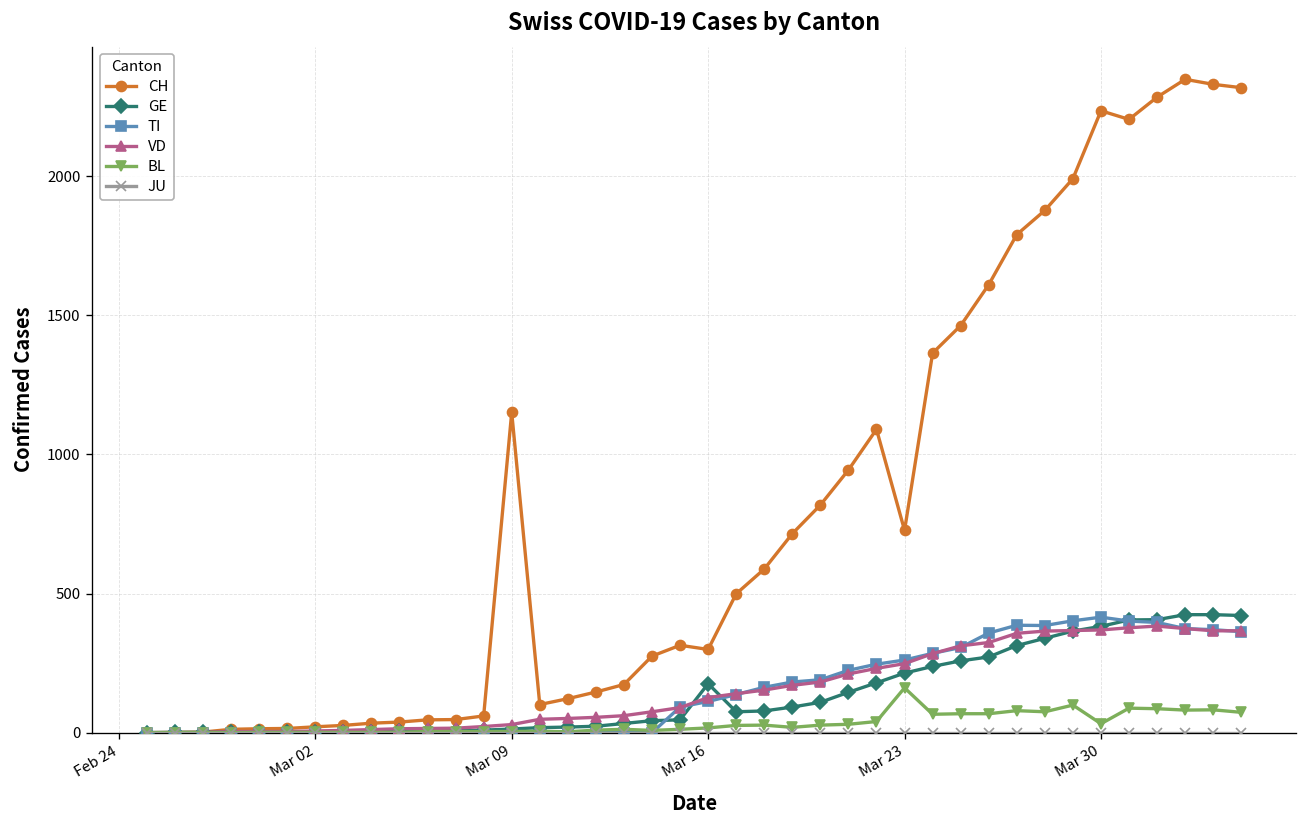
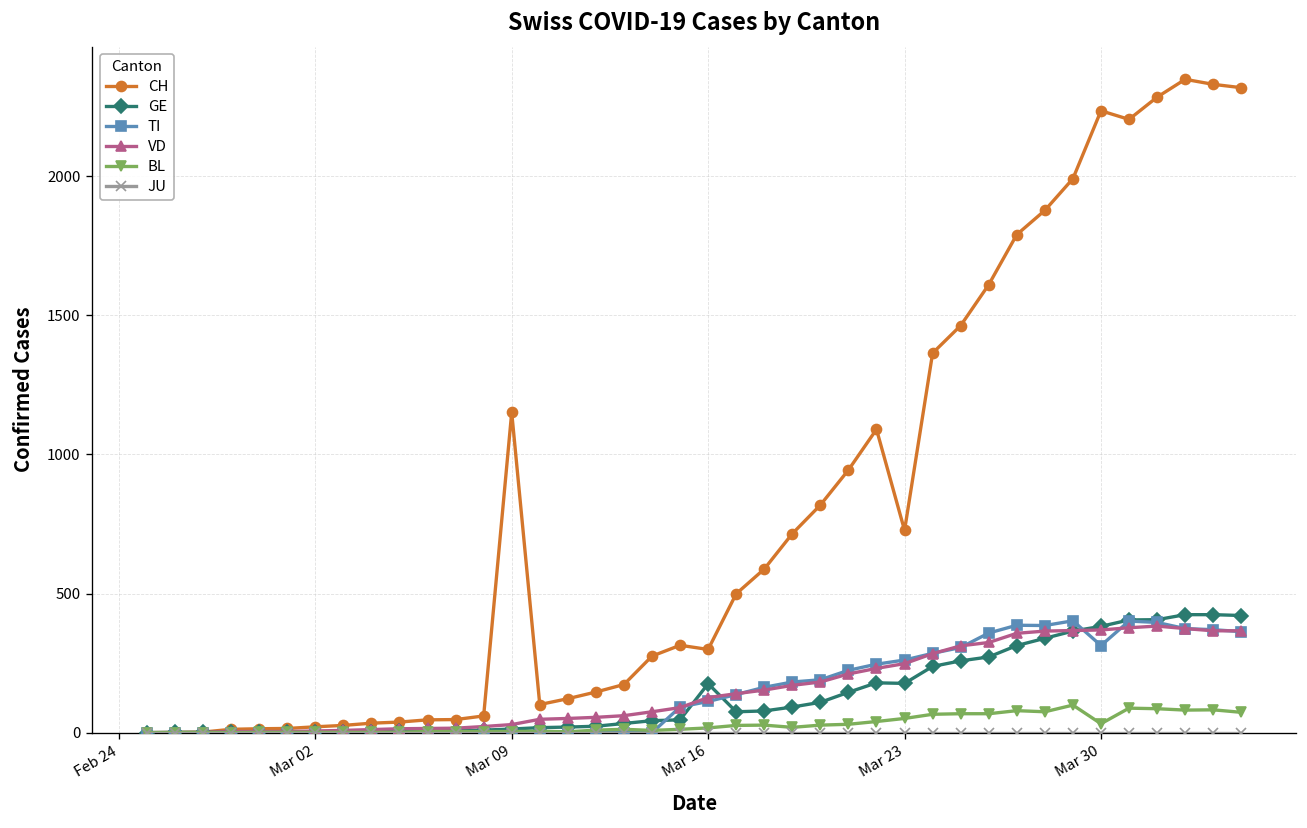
  {
    "CH": {
      "Mar 02": 20,
      "Mar 09": 1150,
      "Mar 16": 300,
      "Mar 23": 730,
      "Mar 30": 2240
    },
    "GE": {
      "Mar 16": 180,
-     "Mar 23": 210,
+     "Mar 23": 180,
      "Mar 30": 380
    },
    "TI": {
      "Mar 16": 110,
      "Mar 23": 260,
-     "Mar 30": 420
+     "Mar 30": 310
    },
    "VD": {
      "Mar 09": 30,
      "Mar 16": 130,
      "Mar 23": 250,
      "Mar 30": 370
    },
    "BL": {
      "Mar 16": 20,
-     "Mar 23": 160,
+     "Mar 23": 50,
      "Mar 30": 30
    },
    "JU": {
      "Mar 16": 0,
      "Mar 23": 0,
      "Mar 30": 0
    }
  }
